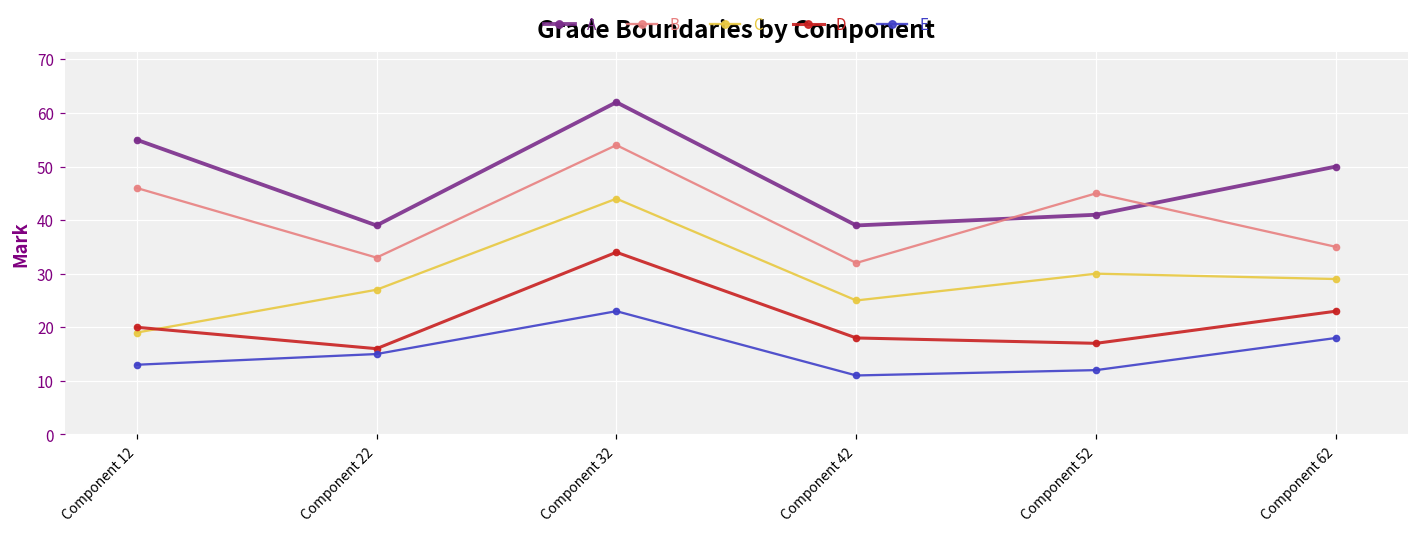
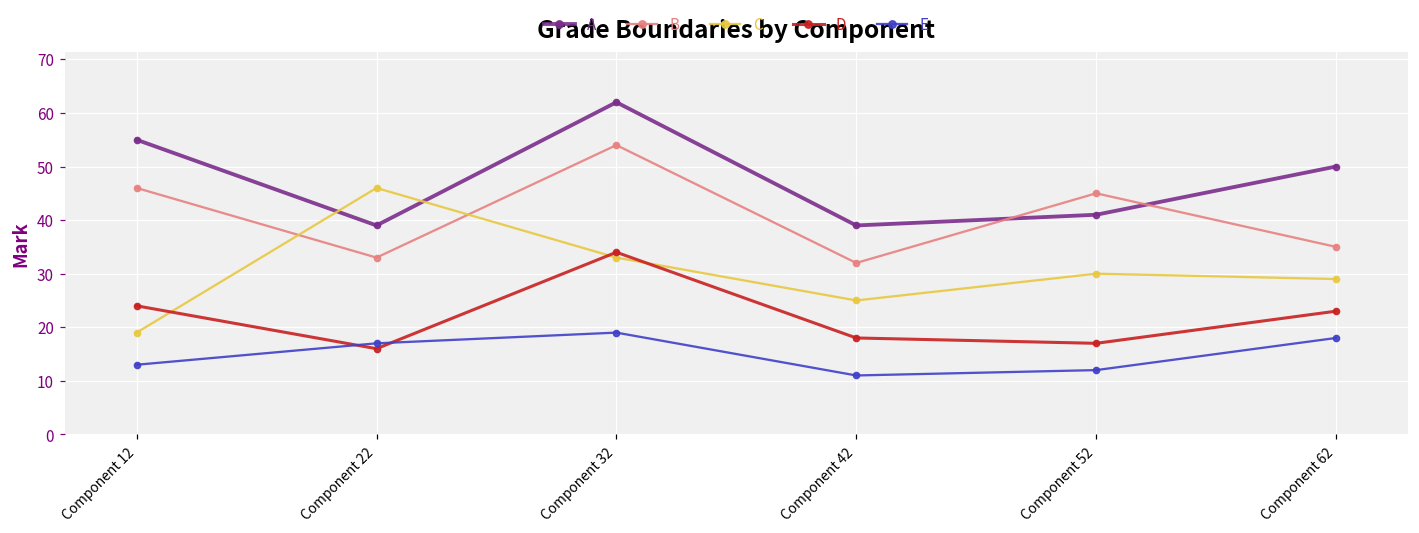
  {
    "A": {
      "Component 12": 55,
      "Component 22": 39,
      "Component 32": 62,
      "Component 42": 39,
      "Component 52": 41,
      "Component 62": 50
    },
    "B": {
      "Component 12": 46,
      "Component 22": 33,
      "Component 32": 54,
      "Component 42": 32,
      "Component 52": 45,
      "Component 62": 35
    },
    "C": {
      "Component 12": 19,
-     "Component 22": 27,
-     "Component 32": 44,
+     "Component 22": 46,
+     "Component 32": 33,
      "Component 42": 25,
      "Component 52": 30,
      "Component 62": 29
    },
    "D": {
-     "Component 12": 20,
+     "Component 12": 24,
      "Component 22": 16,
      "Component 32": 34,
      "Component 42": 18,
      "Component 52": 17,
      "Component 62": 23
    },
    "E": {
      "Component 12": 13,
-     "Component 22": 15,
-     "Component 32": 23,
+     "Component 22": 17,
+     "Component 32": 19,
      "Component 42": 11,
      "Component 52": 12,
      "Component 62": 18
    }
  }
